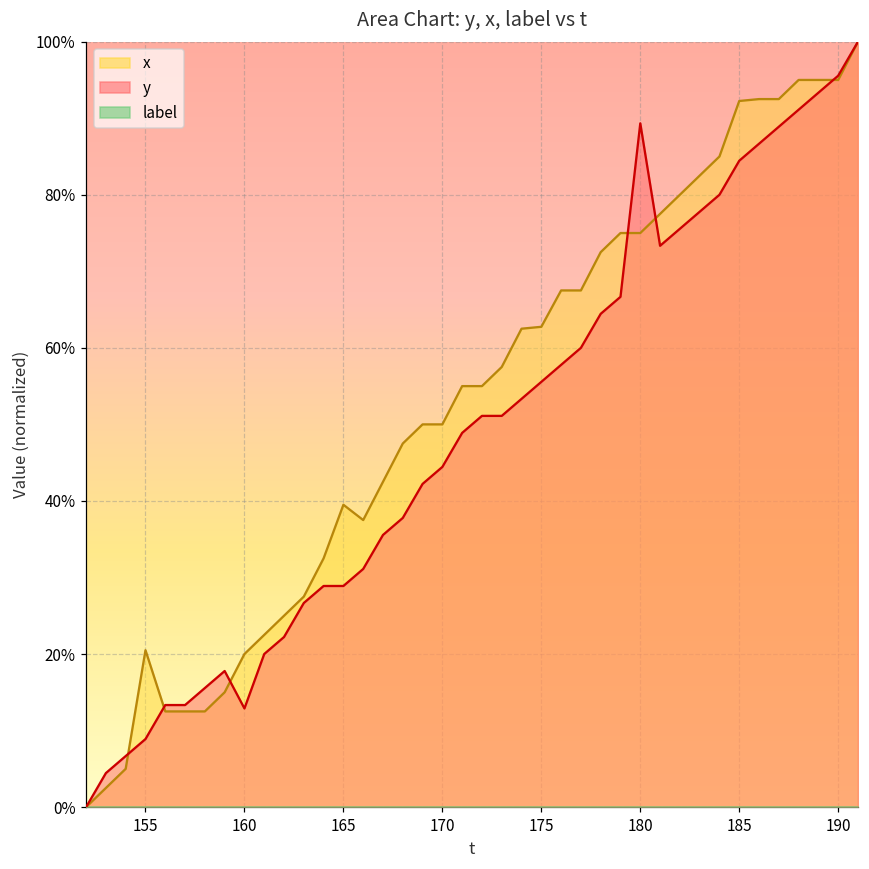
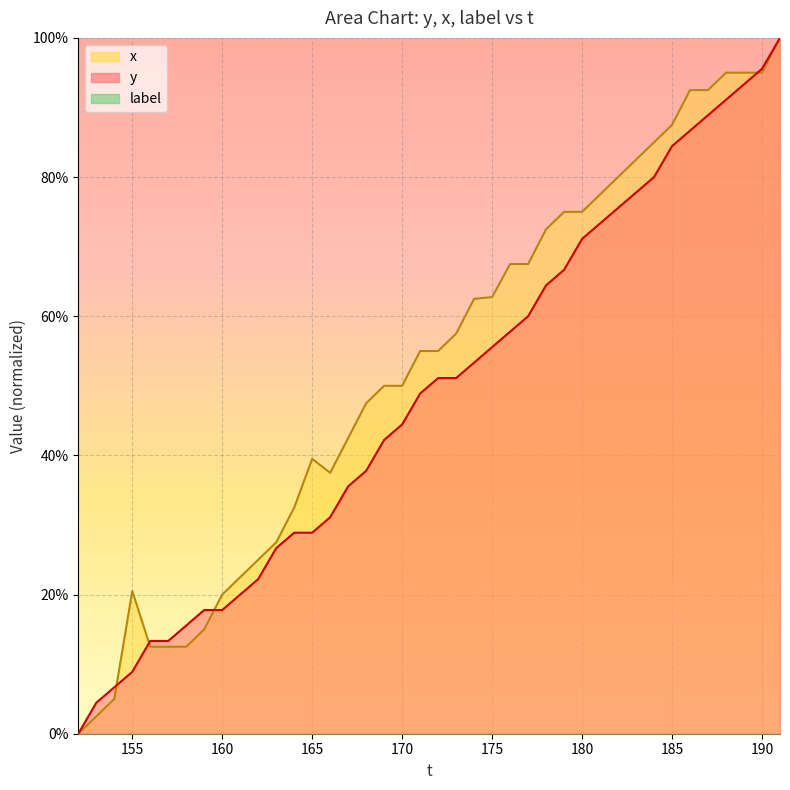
  {
    "x": {
      "155": "21%",
      "160": "20%",
      "165": "39%",
      "170": "50%",
      "175": "63%",
      "180": "75%",
-     "185": "92%",
+     "185": "88%",
      "190": "95%"
    },
    "y": {
      "155": "9%",
-     "160": "13%",
+     "160": "18%",
      "165": "29%",
      "170": "44%",
      "175": "56%",
-     "180": "89%",
+     "180": "71%",
      "185": "84%",
      "190": "96%"
    },
    "label": {
      "155": "0%",
      "160": "0%",
      "165": "0%",
      "170": "0%",
      "175": "0%",
      "180": "0%",
      "185": "0%",
      "190": "0%"
    }
  }
